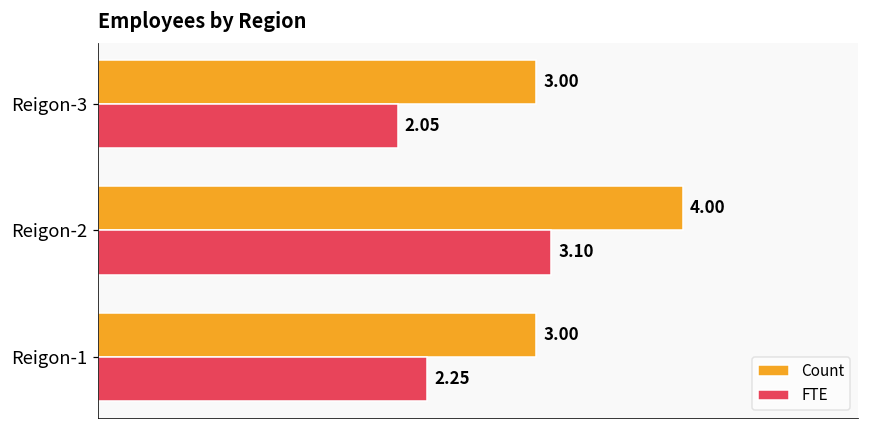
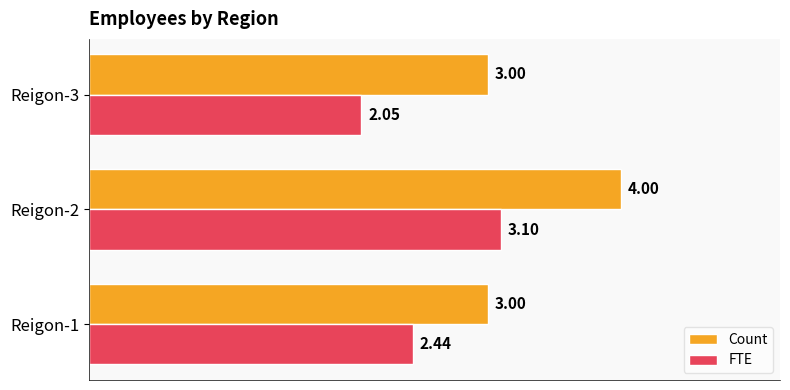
  {
    "Count": {
      "Reigon-3": 3.00,
      "Reigon-2": 4.00,
      "Reigon-1": 3.00
    },
    "FTE": {
      "Reigon-3": 2.05,
      "Reigon-2": 3.10,
-     "Reigon-1": 2.25
+     "Reigon-1": 2.44
    }
  }
